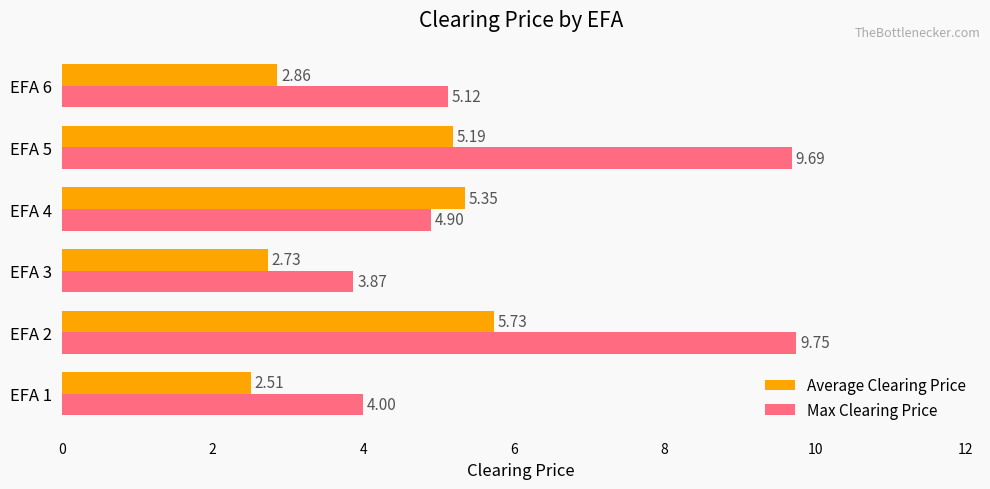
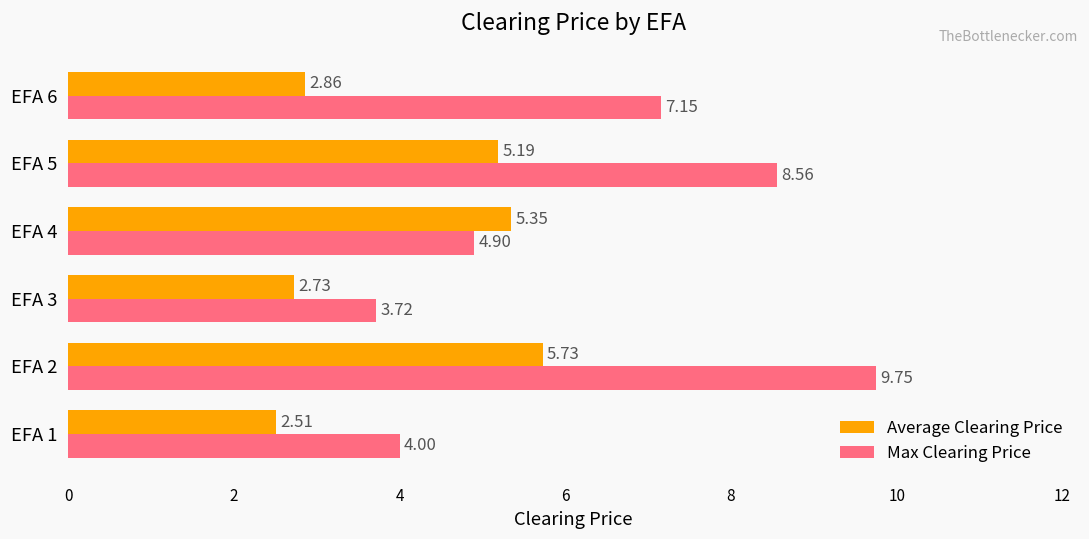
  {
    "Average Clearing Price": {
      "EFA 6": 2.86,
      "EFA 5": 5.19,
      "EFA 4": 5.35,
      "EFA 3": 2.73,
      "EFA 2": 5.73,
      "EFA 1": 2.51
    },
    "Max Clearing Price": {
-     "EFA 6": 5.12,
-     "EFA 5": 9.69,
+     "EFA 6": 7.15,
+     "EFA 5": 8.56,
      "EFA 4": 4.90,
-     "EFA 3": 3.87,
+     "EFA 3": 3.72,
      "EFA 2": 9.75,
      "EFA 1": 4.00
    }
  }
